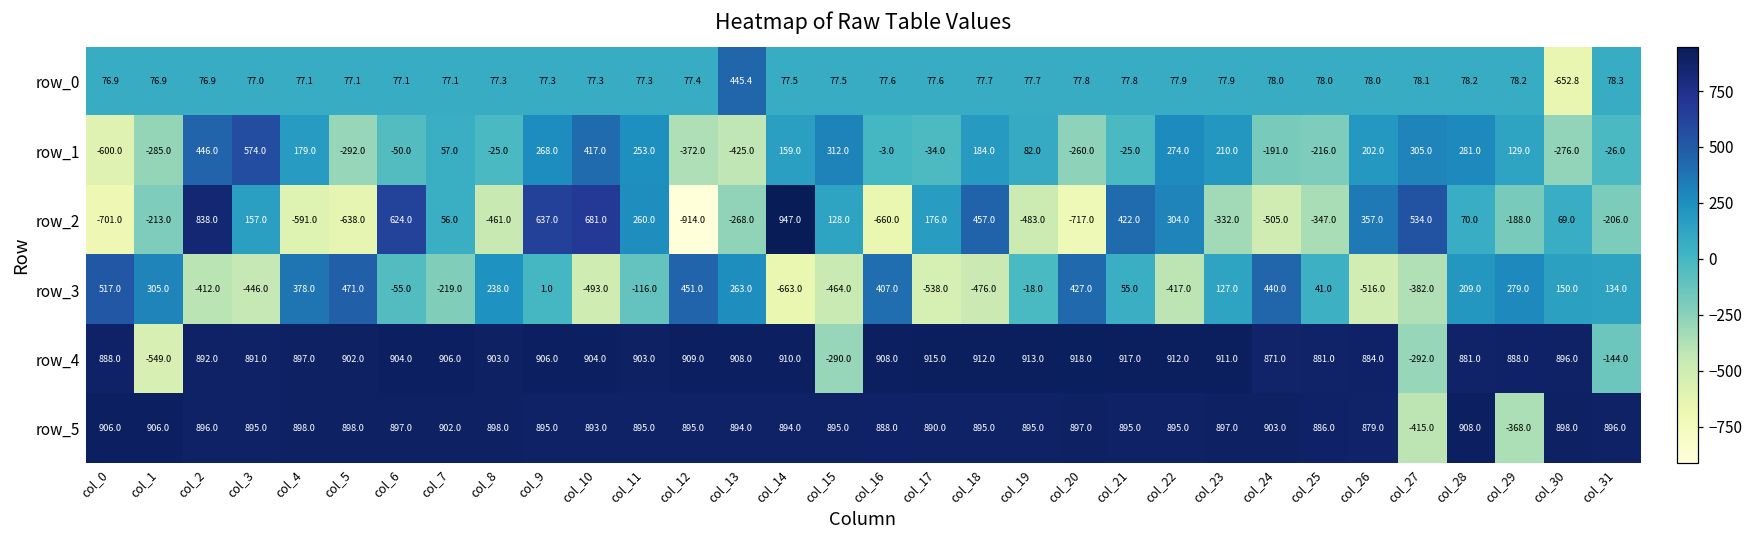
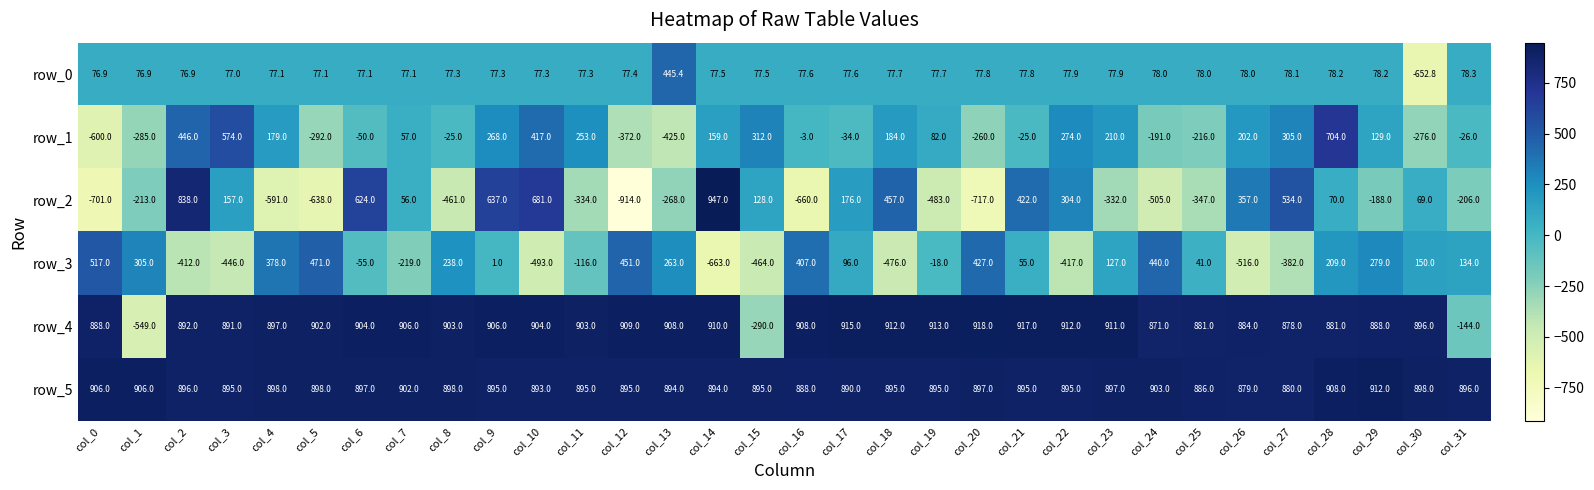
  {
    "row_0": {
      "col_0": 76.9,
      "col_1": 76.9,
      "col_2": 76.9,
      "col_3": 77.0,
      "col_4": 77.1,
      "col_5": 77.1,
      "col_6": 77.1,
      "col_7": 77.1,
      "col_8": 77.3,
      "col_9": 77.3,
      "col_10": 77.3,
      "col_11": 77.3,
      "col_12": 77.4,
      "col_13": 445.4,
      "col_14": 77.5,
      "col_15": 77.5,
      "col_16": 77.6,
      "col_17": 77.6,
      "col_18": 77.7,
      "col_19": 77.7,
      "col_20": 77.8,
      "col_21": 77.8,
      "col_22": 77.9,
      "col_23": 77.9,
      "col_24": 78.0,
      "col_25": 78.0,
      "col_26": 78.0,
      "col_27": 78.1,
      "col_28": 78.2,
      "col_29": 78.2,
      "col_30": -652.8,
      "col_31": 78.3
    },
    "row_1": {
      "col_0": -600.0,
      "col_1": -285.0,
      "col_2": 446.0,
      "col_3": 574.0,
      "col_4": 179.0,
      "col_5": -292.0,
      "col_6": -50.0,
      "col_7": 57.0,
      "col_8": -25.0,
      "col_9": 268.0,
      "col_10": 417.0,
      "col_11": 253.0,
      "col_12": -372.0,
      "col_13": -425.0,
      "col_14": 159.0,
      "col_15": 312.0,
      "col_16": -3.0,
      "col_17": -34.0,
      "col_18": 184.0,
      "col_19": 82.0,
      "col_20": -260.0,
      "col_21": -25.0,
      "col_22": 274.0,
      "col_23": 210.0,
      "col_24": -191.0,
      "col_25": -216.0,
      "col_26": 202.0,
      "col_27": 305.0,
-     "col_28": 281.0,
+     "col_28": 704.0,
      "col_29": 129.0,
      "col_30": -276.0,
      "col_31": -26.0
    },
    "row_2": {
      "col_0": -701.0,
      "col_1": -213.0,
      "col_2": 838.0,
      "col_3": 157.0,
      "col_4": -591.0,
      "col_5": -638.0,
      "col_6": 624.0,
      "col_7": 56.0,
      "col_8": -461.0,
      "col_9": 637.0,
      "col_10": 681.0,
-     "col_11": 260.0,
+     "col_11": -334.0,
      "col_12": -914.0,
      "col_13": -268.0,
      "col_14": 947.0,
      "col_15": 128.0,
      "col_16": -660.0,
      "col_17": 176.0,
      "col_18": 457.0,
      "col_19": -483.0,
      "col_20": -717.0,
      "col_21": 422.0,
      "col_22": 304.0,
      "col_23": -332.0,
      "col_24": -505.0,
      "col_25": -347.0,
      "col_26": 357.0,
      "col_27": 534.0,
      "col_28": 70.0,
      "col_29": -188.0,
      "col_30": 69.0,
      "col_31": -206.0
    },
    "row_3": {
      "col_0": 517.0,
      "col_1": 305.0,
      "col_2": -412.0,
      "col_3": -446.0,
      "col_4": 378.0,
      "col_5": 471.0,
      "col_6": -55.0,
      "col_7": -219.0,
      "col_8": 238.0,
      "col_9": 1.0,
      "col_10": -493.0,
      "col_11": -116.0,
      "col_12": 451.0,
      "col_13": 263.0,
      "col_14": -663.0,
      "col_15": -464.0,
      "col_16": 407.0,
-     "col_17": -538.0,
+     "col_17": 96.0,
      "col_18": -476.0,
      "col_19": -18.0,
      "col_20": 427.0,
      "col_21": 55.0,
      "col_22": -417.0,
      "col_23": 127.0,
      "col_24": 440.0,
      "col_25": 41.0,
      "col_26": -516.0,
      "col_27": -382.0,
      "col_28": 209.0,
      "col_29": 279.0,
      "col_30": 150.0,
      "col_31": 134.0
    },
    "row_4": {
      "col_0": 888.0,
      "col_1": -549.0,
      "col_2": 892.0,
      "col_3": 891.0,
      "col_4": 897.0,
      "col_5": 902.0,
      "col_6": 904.0,
      "col_7": 906.0,
      "col_8": 903.0,
      "col_9": 906.0,
      "col_10": 904.0,
      "col_11": 903.0,
      "col_12": 909.0,
      "col_13": 908.0,
      "col_14": 910.0,
      "col_15": -290.0,
      "col_16": 908.0,
      "col_17": 915.0,
      "col_18": 912.0,
      "col_19": 913.0,
      "col_20": 918.0,
      "col_21": 917.0,
      "col_22": 912.0,
      "col_23": 911.0,
      "col_24": 871.0,
      "col_25": 881.0,
      "col_26": 884.0,
-     "col_27": -292.0,
+     "col_27": 878.0,
      "col_28": 881.0,
      "col_29": 888.0,
      "col_30": 896.0,
      "col_31": -144.0
    },
    "row_5": {
      "col_0": 906.0,
      "col_1": 906.0,
      "col_2": 896.0,
      "col_3": 895.0,
      "col_4": 898.0,
      "col_5": 898.0,
      "col_6": 897.0,
      "col_7": 902.0,
      "col_8": 898.0,
      "col_9": 895.0,
      "col_10": 893.0,
      "col_11": 895.0,
      "col_12": 895.0,
      "col_13": 894.0,
      "col_14": 894.0,
      "col_15": 895.0,
      "col_16": 888.0,
      "col_17": 890.0,
      "col_18": 895.0,
      "col_19": 895.0,
      "col_20": 897.0,
      "col_21": 895.0,
      "col_22": 895.0,
      "col_23": 897.0,
      "col_24": 903.0,
      "col_25": 886.0,
      "col_26": 879.0,
-     "col_27": -415.0,
+     "col_27": 880.0,
      "col_28": 908.0,
-     "col_29": -368.0,
+     "col_29": 912.0,
      "col_30": 898.0,
      "col_31": 896.0
    }
  }
